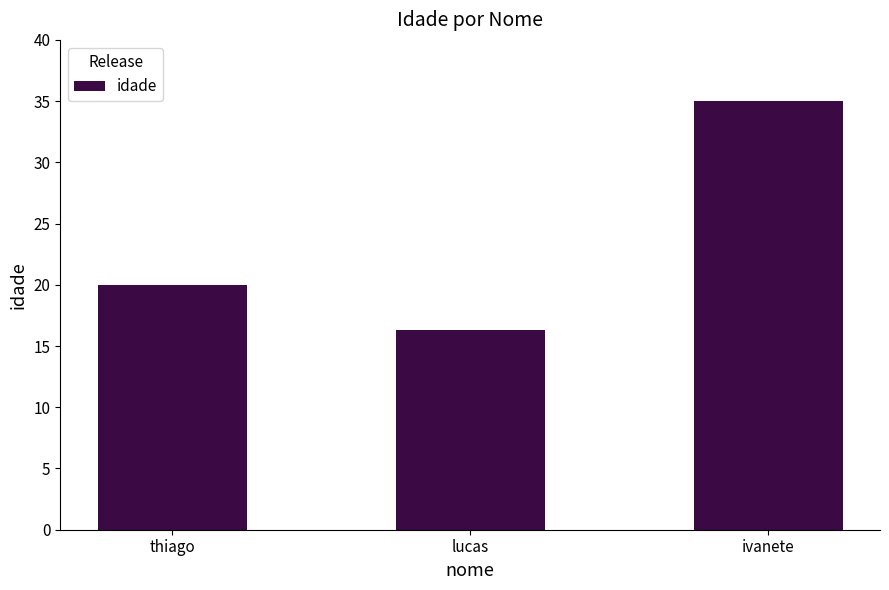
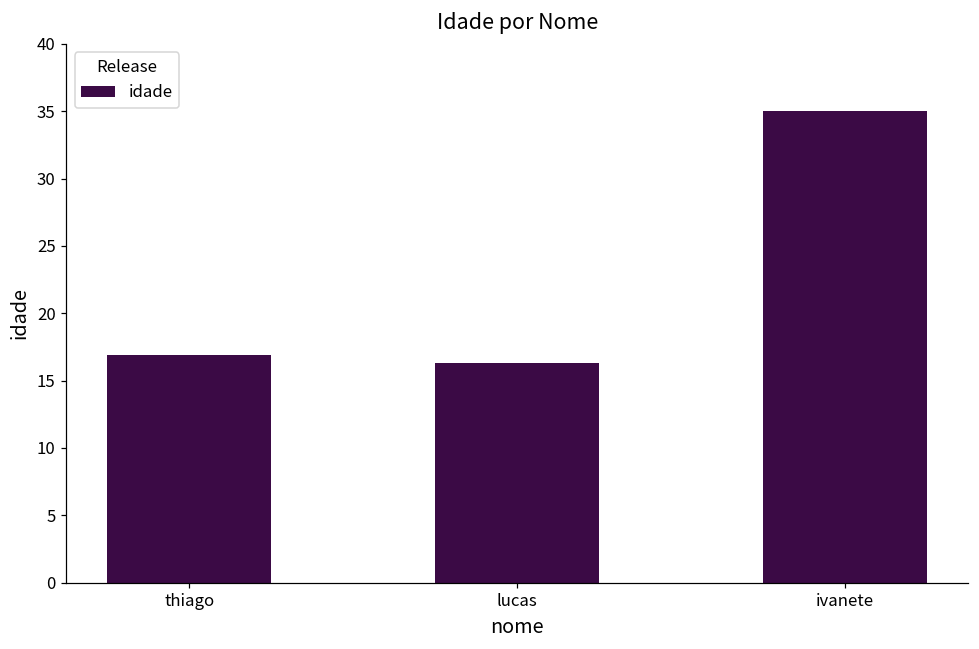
  {
-   "thiago": 20.0,
+   "thiago": 16.9,
    "lucas": 16.3,
    "ivanete": 35.0
  }
